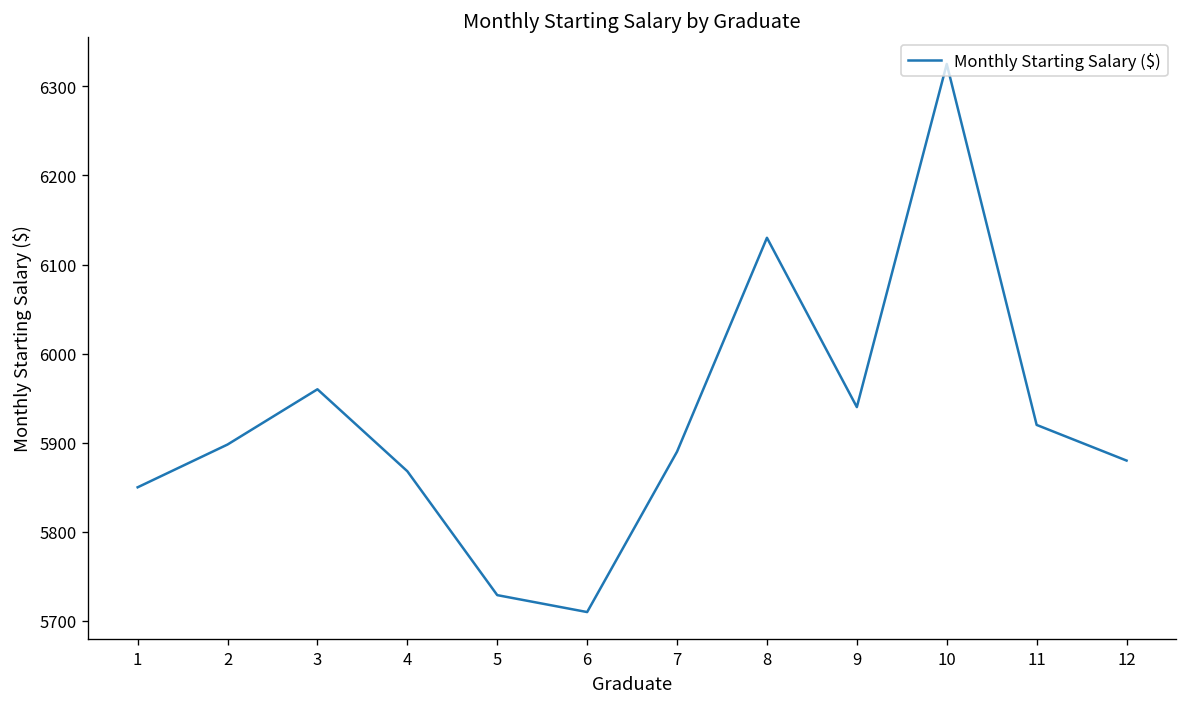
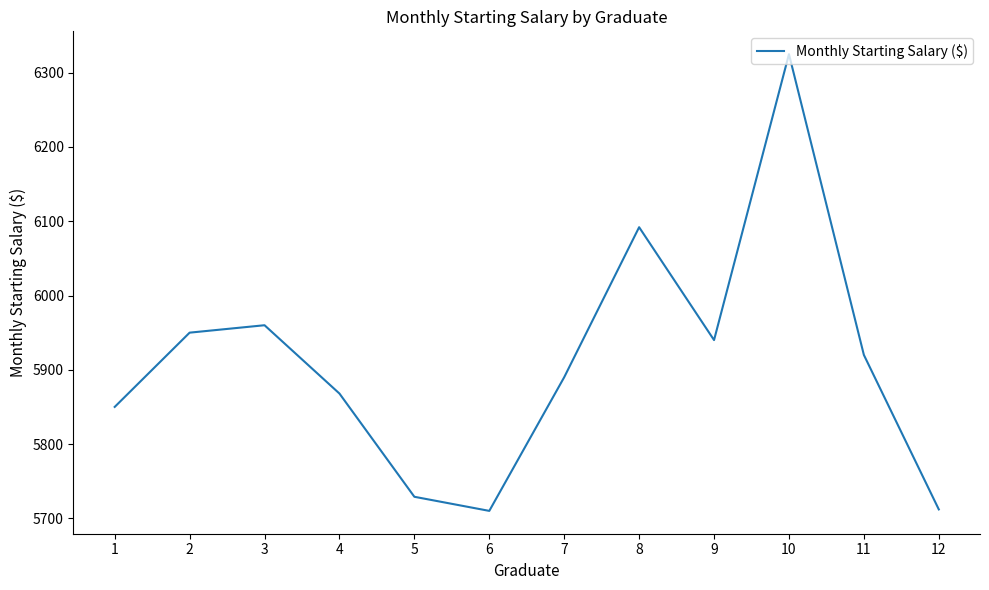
  {
    "1": 5850,
-   "2": 5900,
+   "2": 5950,
    "3": 5960,
    "4": 5870,
    "5": 5730,
    "6": 5710,
    "7": 5890,
-   "8": 6130,
+   "8": 6090,
    "9": 5940,
    "11": 5920,
-   "12": 5880
+   "12": 5710
  }
